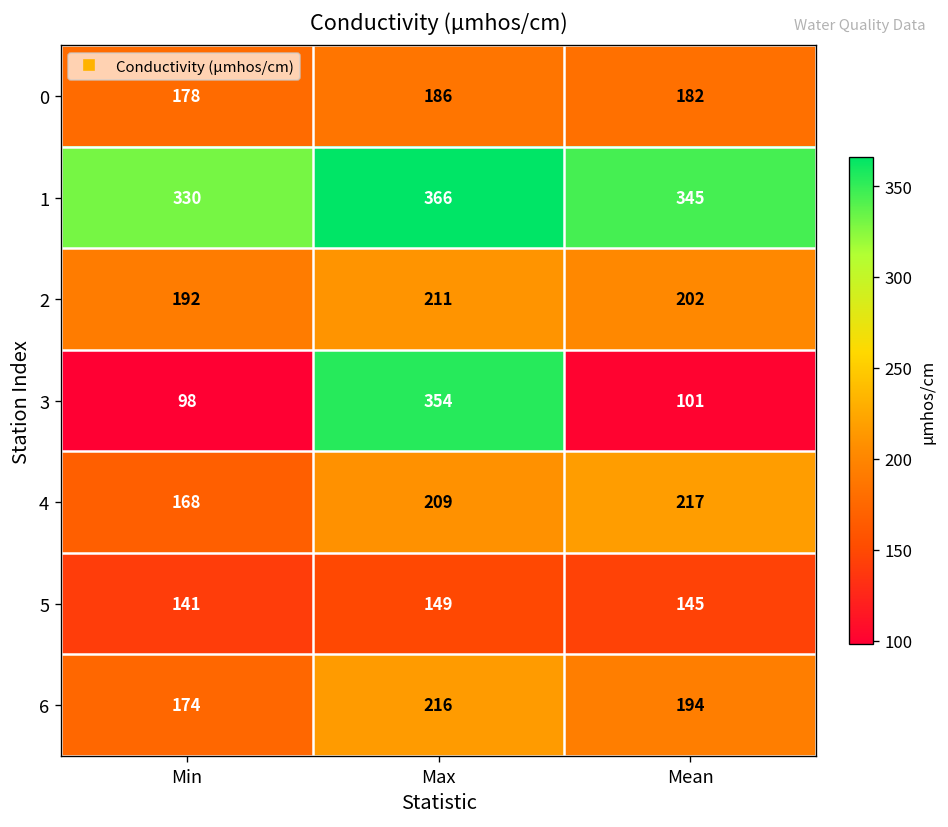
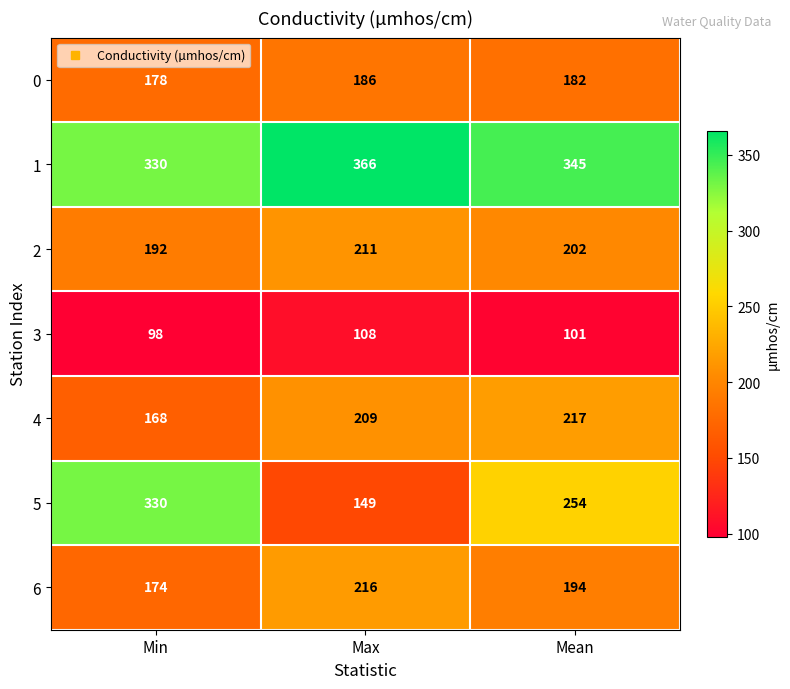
  {
    "0": {
      "Min": 178,
      "Max": 186,
      "Mean": 182
    },
    "1": {
      "Min": 330,
      "Max": 366,
      "Mean": 345
    },
    "2": {
      "Min": 192,
      "Max": 211,
      "Mean": 202
    },
    "3": {
      "Min": 98,
-     "Max": 354,
+     "Max": 108,
      "Mean": 101
    },
    "4": {
      "Min": 168,
      "Max": 209,
      "Mean": 217
    },
    "5": {
-     "Min": 141,
+     "Min": 330,
      "Max": 149,
-     "Mean": 145
+     "Mean": 254
    },
    "6": {
      "Min": 174,
      "Max": 216,
      "Mean": 194
    }
  }
